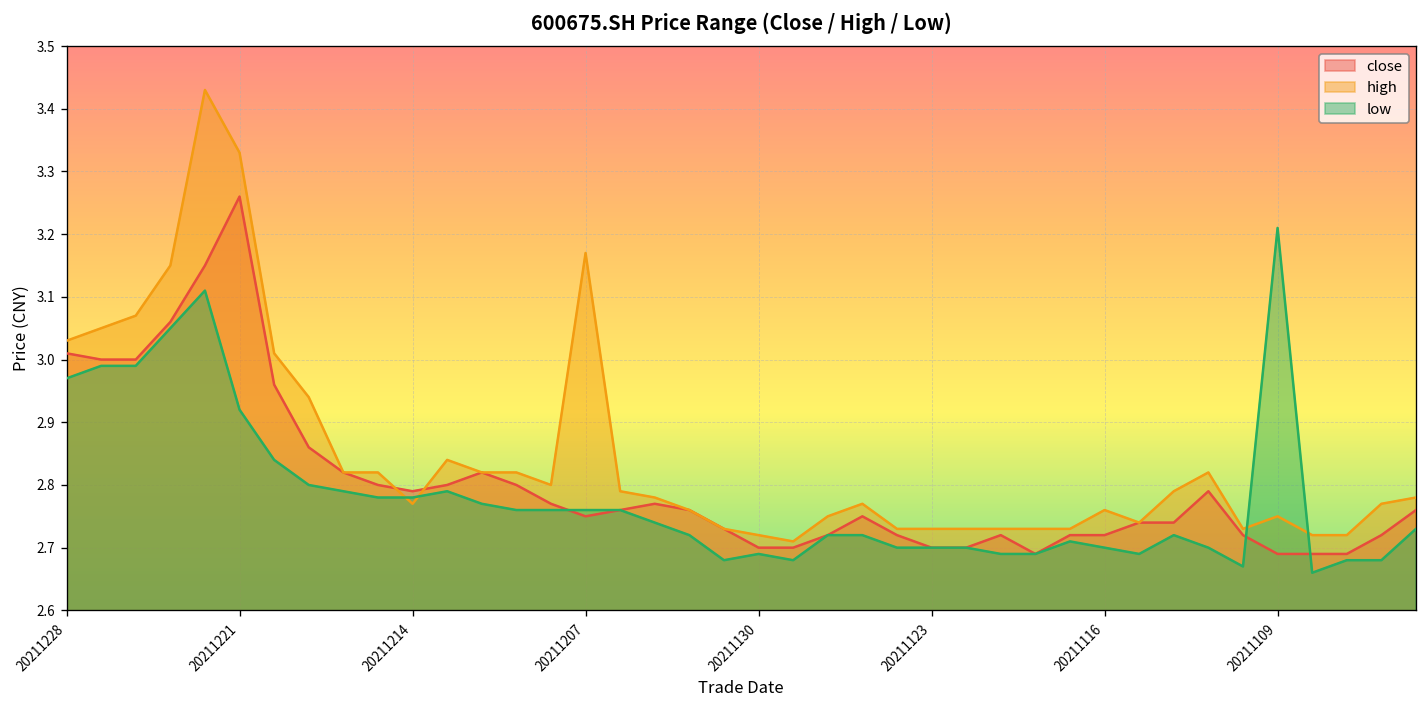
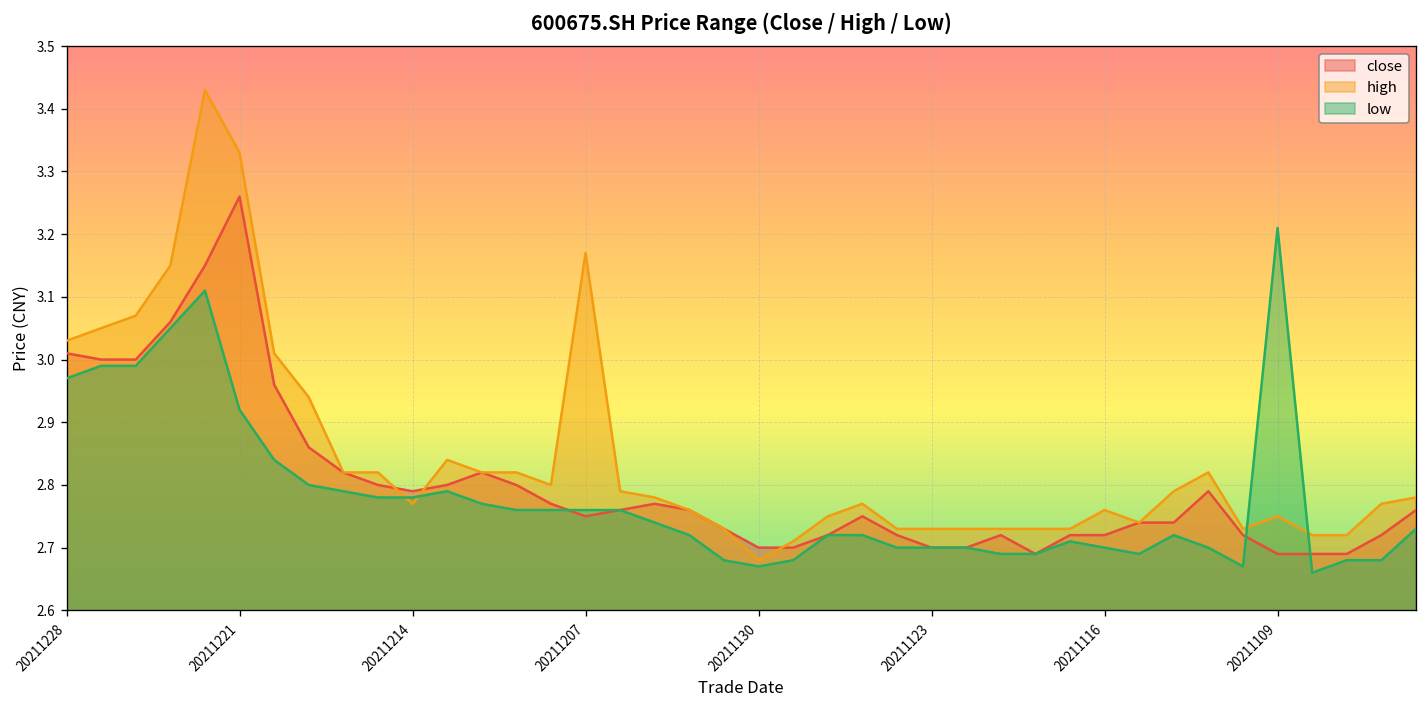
  {
    "close": {
      "20211228": 3.01,
      "20211221": 3.26,
      "20211214": 2.79,
      "20211207": 2.75,
      "20211130": 2.70,
      "20211116": 2.72,
      "20211109": 2.69
    },
    "high": {
      "20211228": 3.03,
      "20211221": 3.33,
      "20211214": 2.77,
      "20211207": 3.17,
-     "20211130": 2.72,
+     "20211130": 2.68,
      "20211123": 2.73,
      "20211116": 2.76,
      "20211109": 2.75
    },
    "low": {
      "20211228": 2.97,
      "20211221": 2.92,
      "20211214": 2.78,
      "20211207": 2.76,
-     "20211130": 2.69,
+     "20211130": 2.67,
      "20211116": 2.70,
      "20211109": 3.21
    }
  }
